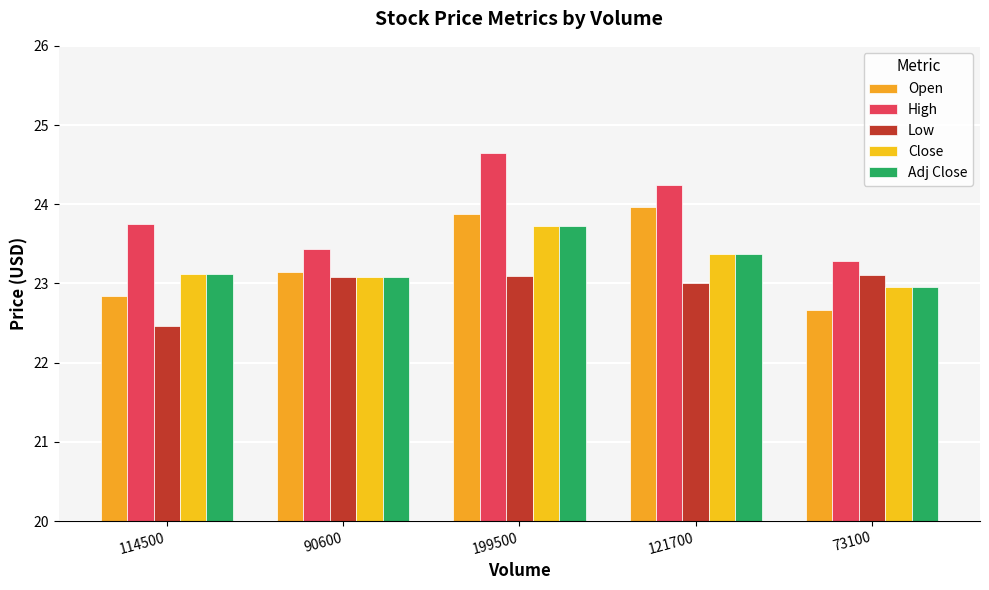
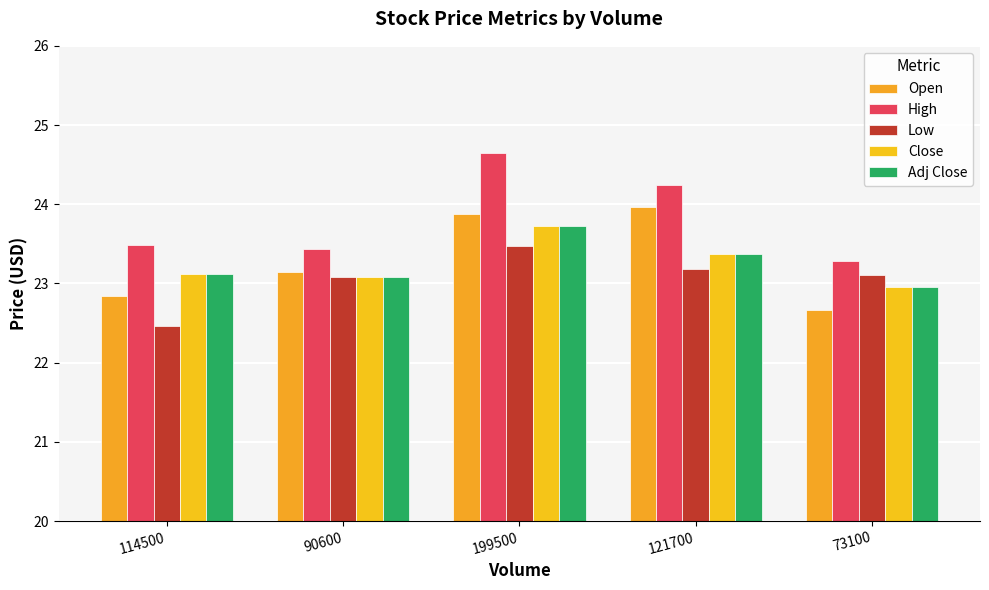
  {
    "High": {
-     "114500": 23.8,
+     "114500": 23.5,
      "90600": 23.4,
      "199500": 24.6,
      "121700": 24.2,
      "73100": 23.3
    },
    "Low": {
      "114500": 22.5,
      "90600": 23.1,
-     "199500": 23.1,
-     "121700": 23.0,
+     "199500": 23.5,
+     "121700": 23.2,
      "73100": 23.1
    },
    "Adj Close": {
      "114500": 23.1,
      "90600": 23.1,
      "199500": 23.7,
      "121700": 23.4,
      "73100": 23.0
    }
  }
